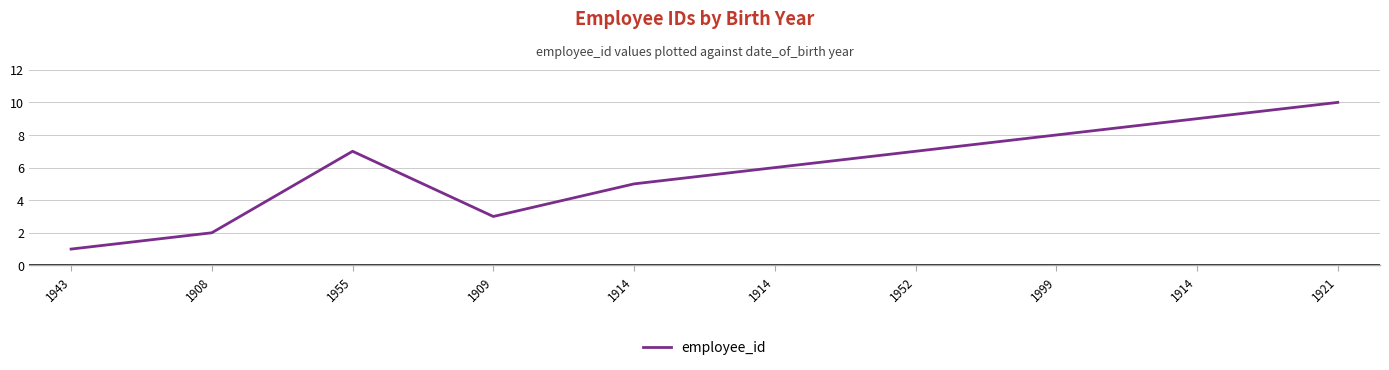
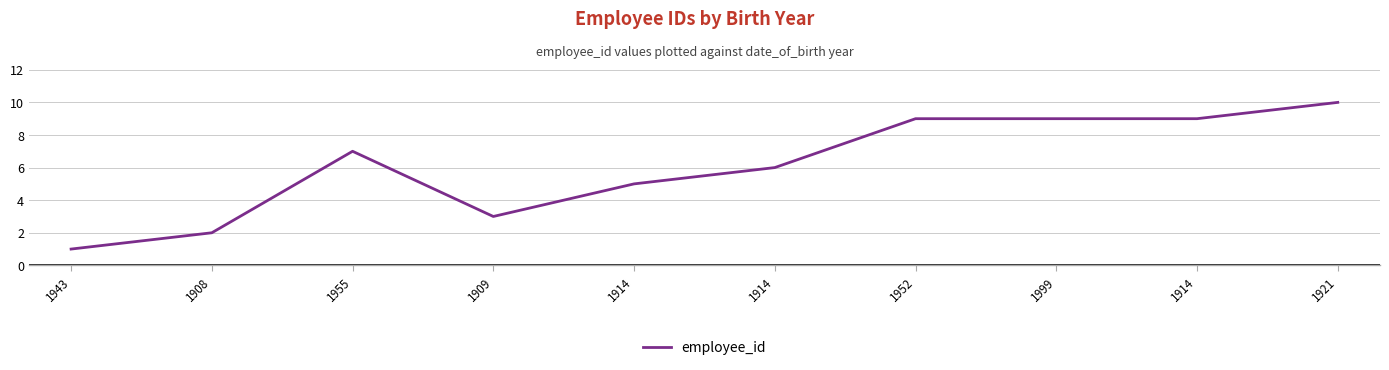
  {
    "1943": 1,
    "1908": 2,
    "1955": 7,
    "1909": 3,
-   "1952": 7,
-   "1999": 8,
+   "1952": 9,
+   "1999": 9,
    "1921": 10
  }
